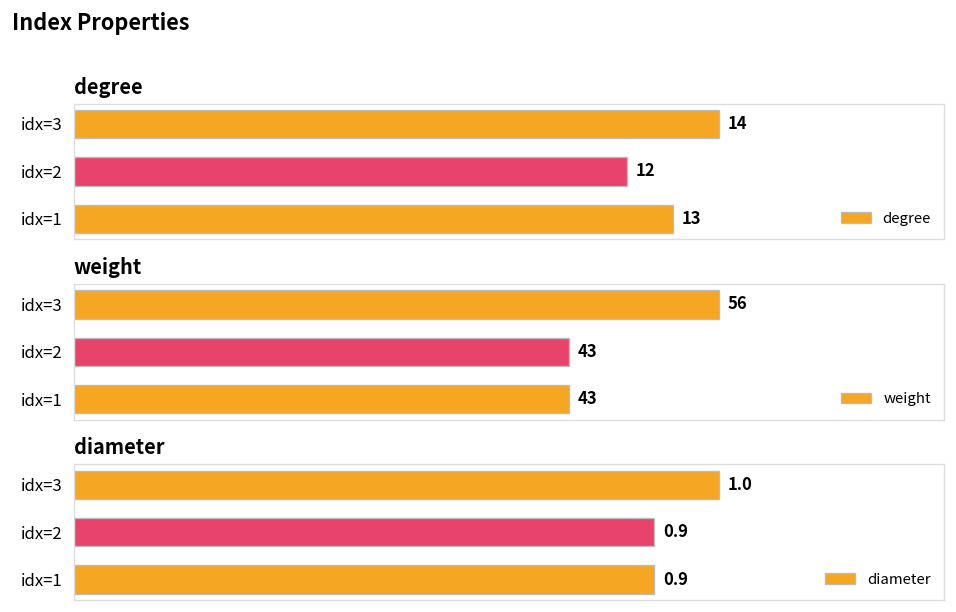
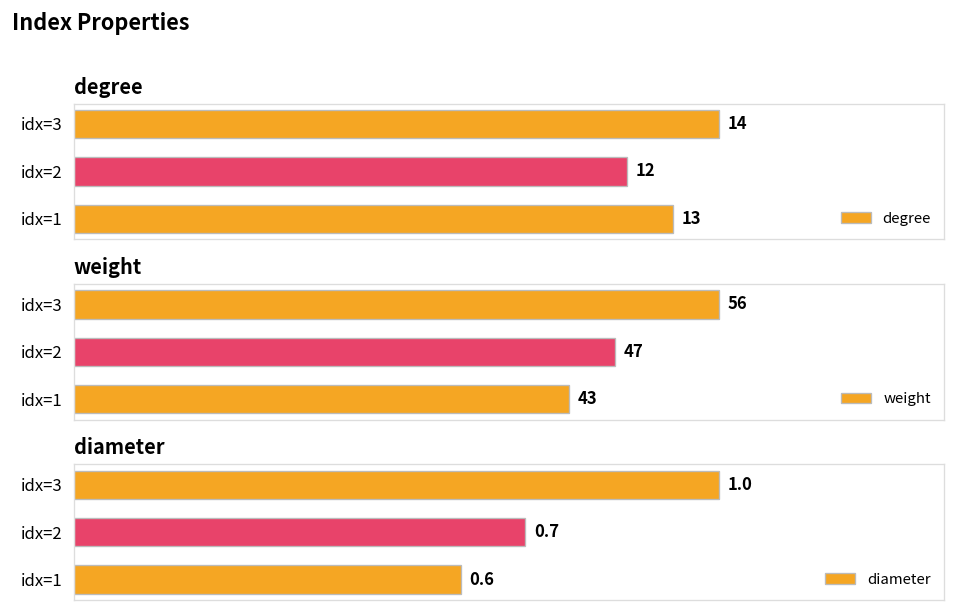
  {
    "degree": {
      "idx=3": 14,
      "idx=2": 12,
      "idx=1": 13
    },
    "weight": {
      "idx=3": 56,
-     "idx=2": 43,
+     "idx=2": 47,
      "idx=1": 43
    },
    "diameter": {
      "idx=3": 1.0,
-     "idx=2": 0.9,
-     "idx=1": 0.9
+     "idx=2": 0.7,
+     "idx=1": 0.6
    }
  }
